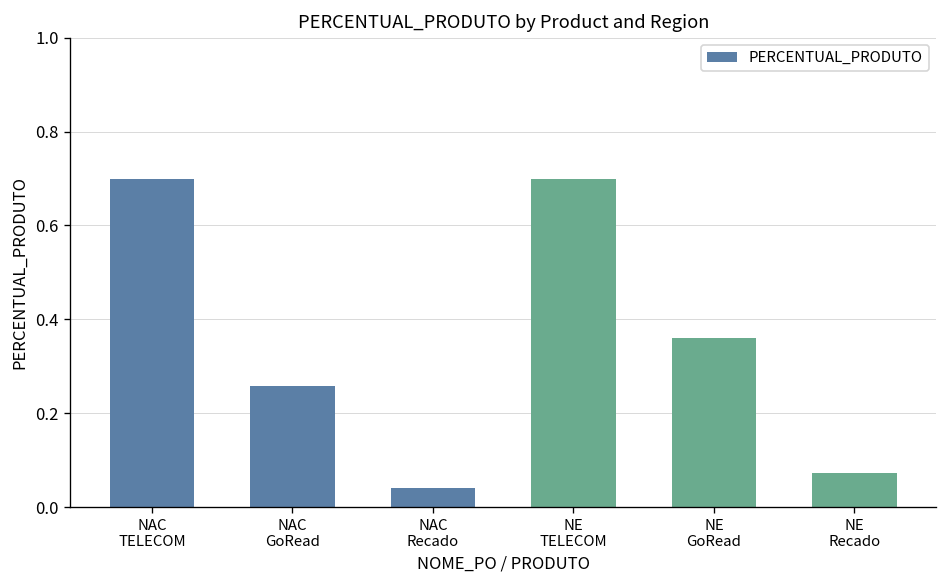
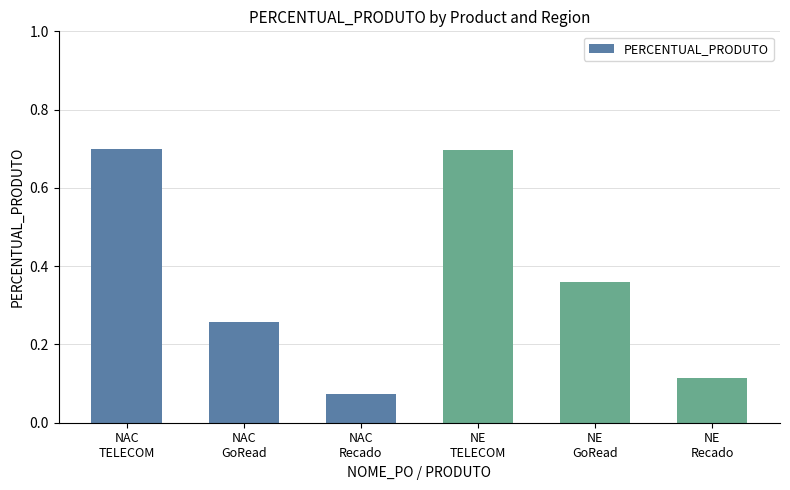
  {
    "NAC TELECOM": 0.70,
    "NAC GoRead": 0.26,
-   "NAC Recado": 0.04,
+   "NAC Recado": 0.07,
    "NE TELECOM": 0.70,
    "NE GoRead": 0.36,
-   "NE Recado": 0.07
+   "NE Recado": 0.11
  }
